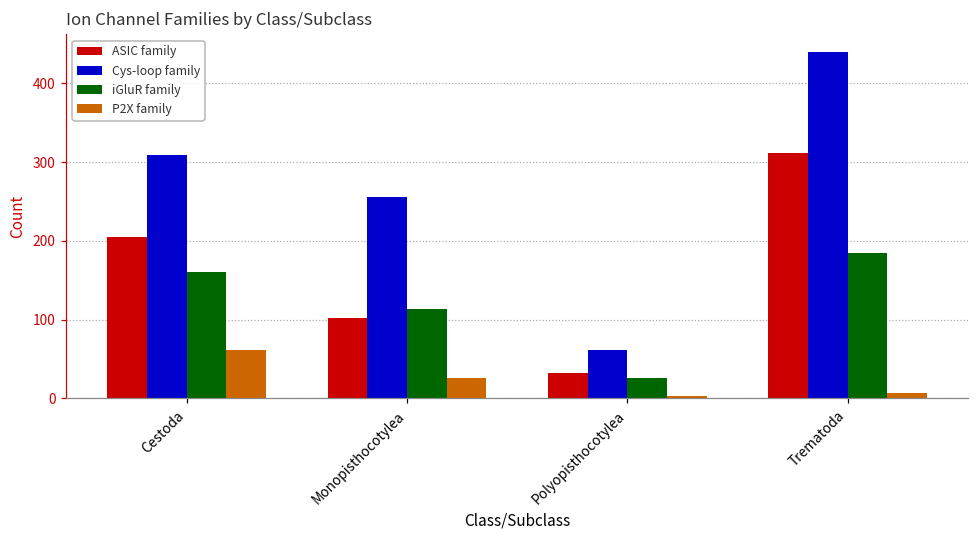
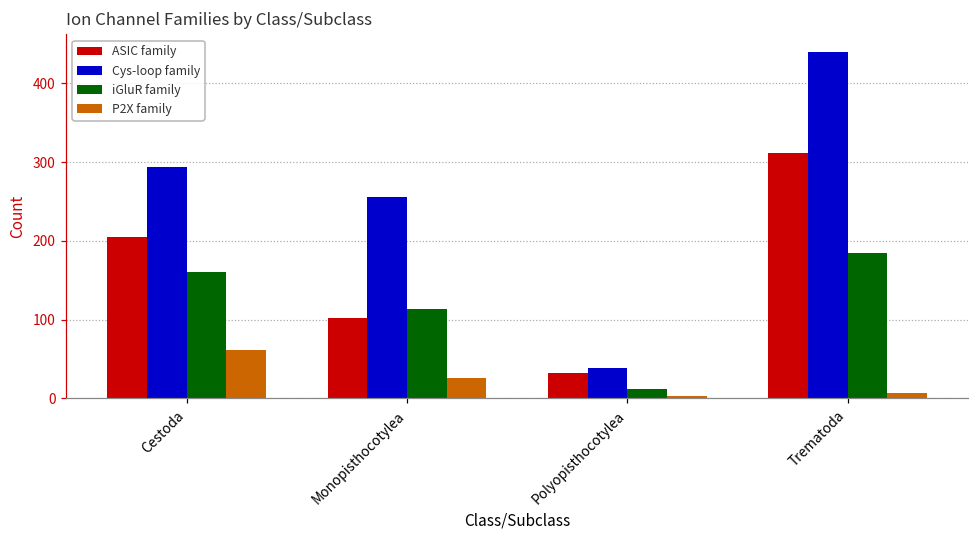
  {
    "ASIC family": {
      "Cestoda": 210,
      "Monopisthocotylea": 100,
      "Polyopisthocotylea": 30,
      "Trematoda": 310
    },
    "Cys-loop family": {
-     "Cestoda": 310,
+     "Cestoda": 290,
      "Monopisthocotylea": 260,
-     "Polyopisthocotylea": 60,
+     "Polyopisthocotylea": 40,
      "Trematoda": 440
    },
    "iGluR family": {
      "Cestoda": 160,
      "Monopisthocotylea": 110,
-     "Polyopisthocotylea": 30,
+     "Polyopisthocotylea": 10,
      "Trematoda": 190
    },
    "P2X family": {
      "Cestoda": 60,
      "Monopisthocotylea": 30,
      "Trematoda": 10
    }
  }
